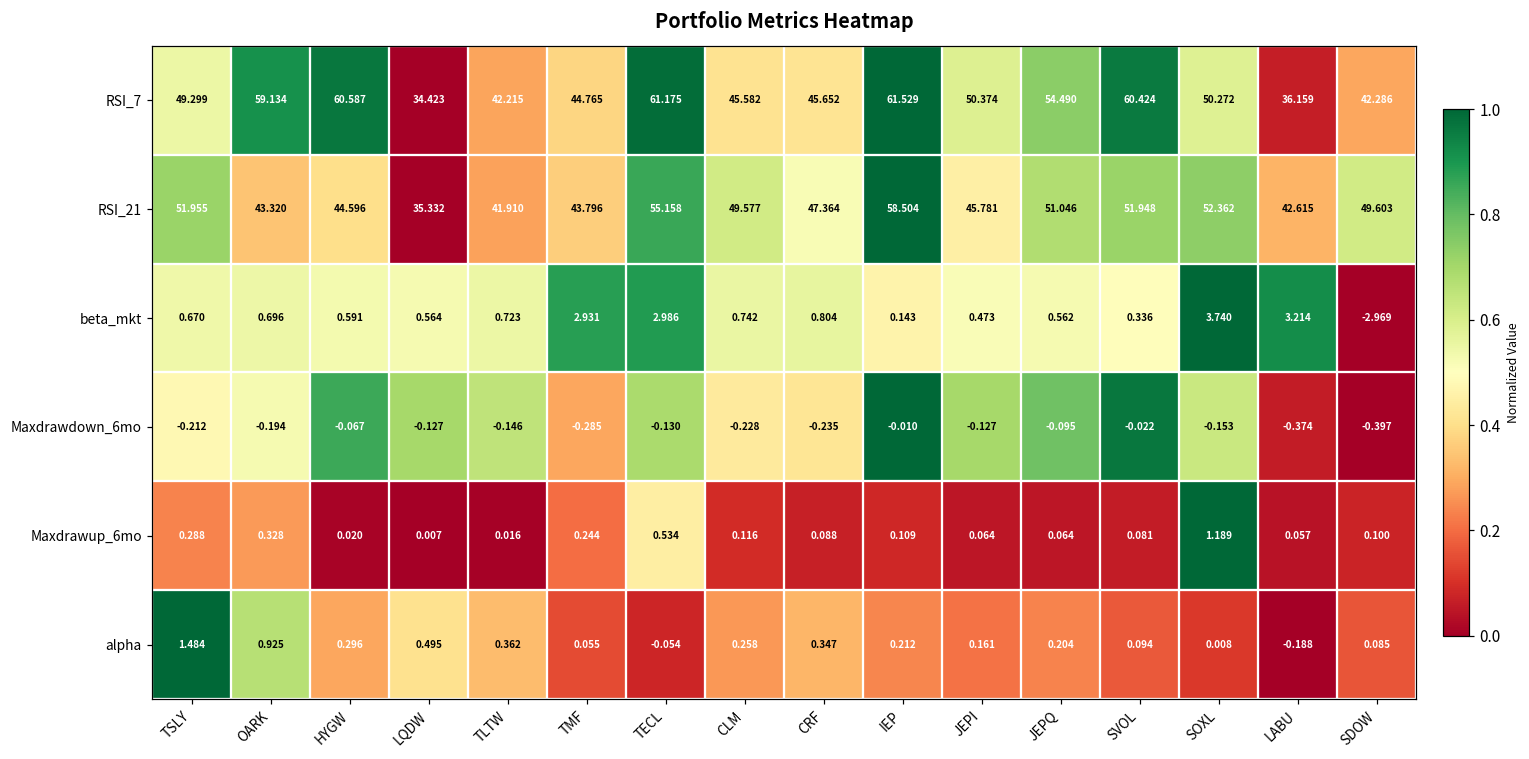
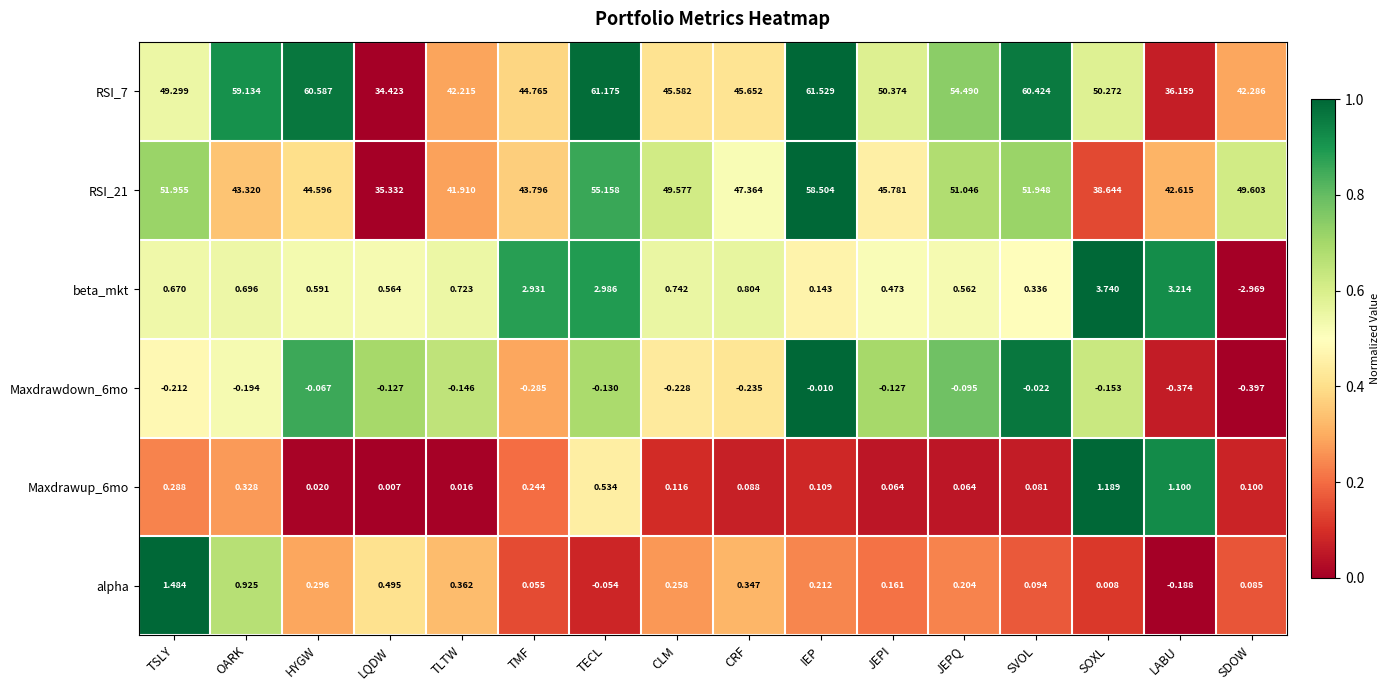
  {
    "RSI_7": {
      "TSLY": 49.299,
      "OARK": 59.134,
      "HYGW": 60.587,
      "LQDW": 34.423,
      "TLTW": 42.215,
      "TMF": 44.765,
      "TECL": 61.175,
      "CLM": 45.582,
      "CRF": 45.652,
      "IEP": 61.529,
      "JEPI": 50.374,
      "JEPQ": 54.490,
      "SVOL": 60.424,
      "SOXL": 50.272,
      "LABU": 36.159,
      "SDOW": 42.286
    },
    "RSI_21": {
      "TSLY": 51.955,
      "OARK": 43.320,
      "HYGW": 44.596,
      "LQDW": 35.332,
      "TLTW": 41.910,
      "TMF": 43.796,
      "TECL": 55.158,
      "CLM": 49.577,
      "CRF": 47.364,
      "IEP": 58.504,
      "JEPI": 45.781,
      "JEPQ": 51.046,
      "SVOL": 51.948,
-     "SOXL": 52.362,
+     "SOXL": 38.644,
      "LABU": 42.615,
      "SDOW": 49.603
    },
    "beta_mkt": {
      "TSLY": 0.670,
      "OARK": 0.696,
      "HYGW": 0.591,
      "LQDW": 0.564,
      "TLTW": 0.723,
      "TMF": 2.931,
      "TECL": 2.986,
      "CLM": 0.742,
      "CRF": 0.804,
      "IEP": 0.143,
      "JEPI": 0.473,
      "JEPQ": 0.562,
      "SVOL": 0.336,
      "SOXL": 3.740,
      "LABU": 3.214,
      "SDOW": -2.969
    },
    "Maxdrawdown_6mo": {
      "TSLY": -0.212,
      "OARK": -0.194,
      "HYGW": -0.067,
      "LQDW": -0.127,
      "TLTW": -0.146,
      "TMF": -0.285,
      "TECL": -0.130,
      "CLM": -0.228,
      "CRF": -0.235,
      "IEP": -0.010,
      "JEPI": -0.127,
      "JEPQ": -0.095,
      "SVOL": -0.022,
      "SOXL": -0.153,
      "LABU": -0.374,
      "SDOW": -0.397
    },
    "Maxdrawup_6mo": {
      "TSLY": 0.288,
      "OARK": 0.328,
      "HYGW": 0.020,
      "LQDW": 0.007,
      "TLTW": 0.016,
      "TMF": 0.244,
      "TECL": 0.534,
      "CLM": 0.116,
      "CRF": 0.088,
      "IEP": 0.109,
      "JEPI": 0.064,
      "JEPQ": 0.064,
      "SVOL": 0.081,
      "SOXL": 1.189,
-     "LABU": 0.057,
+     "LABU": 1.100,
      "SDOW": 0.100
    },
    "alpha": {
      "TSLY": 1.484,
      "OARK": 0.925,
      "HYGW": 0.296,
      "LQDW": 0.495,
      "TLTW": 0.362,
      "TMF": 0.055,
      "TECL": -0.054,
      "CLM": 0.258,
      "CRF": 0.347,
      "IEP": 0.212,
      "JEPI": 0.161,
      "JEPQ": 0.204,
      "SVOL": 0.094,
      "SOXL": 0.008,
      "LABU": -0.188,
      "SDOW": 0.085
    }
  }
